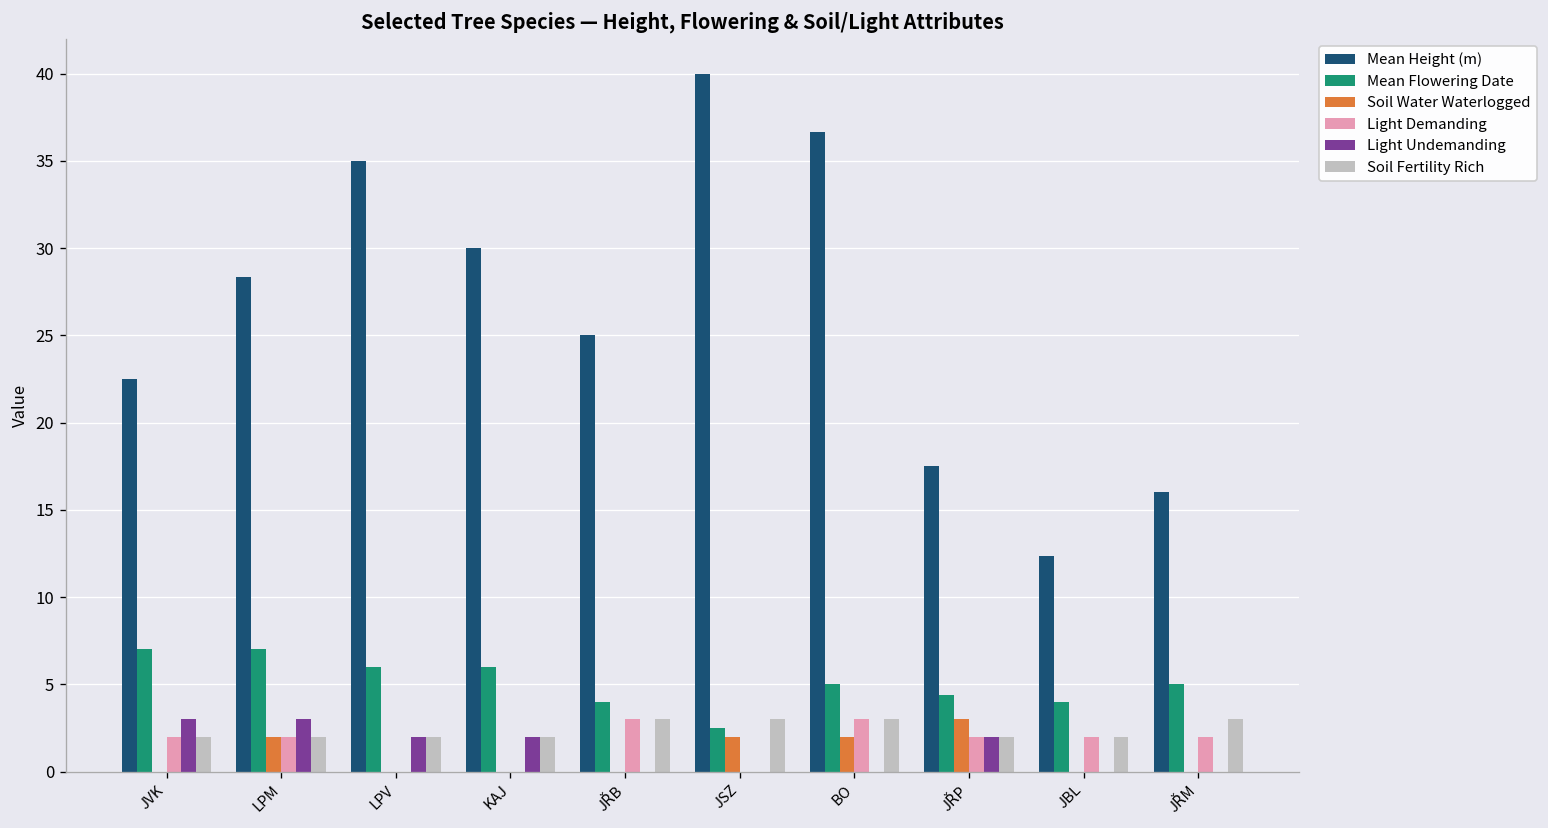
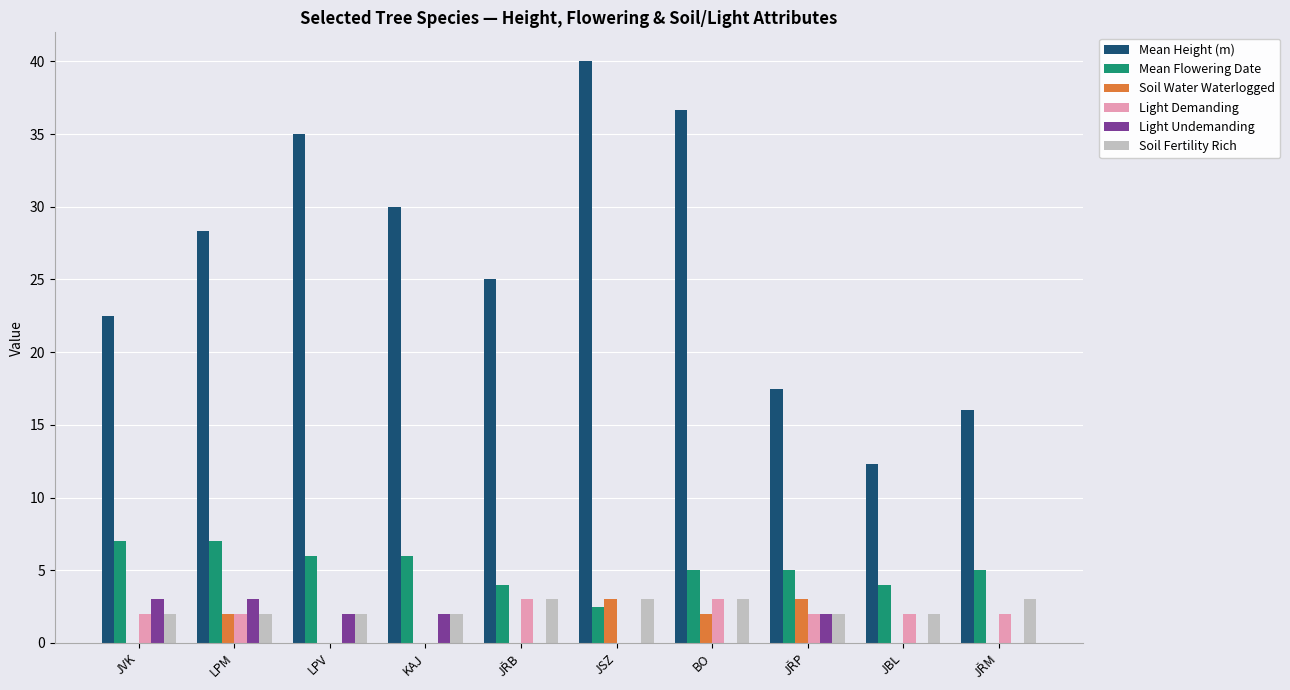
  {
    "Mean Height (m)": {
      "JVK": 22.5,
      "LPM": 28.3,
      "LPV": 35.0,
      "KAJ": 30.0,
      "JŘB": 25.0,
      "JSZ": 40.0,
      "BO": 36.7,
      "JŘP": 17.5,
      "JBL": 12.3,
      "JŘM": 16.0
    },
    "Mean Flowering Date": {
      "JVK": 7.0,
      "LPM": 7.0,
      "LPV": 6.0,
      "KAJ": 6.0,
      "JŘB": 4.0,
      "JSZ": 2.5,
      "BO": 5.0,
-     "JŘP": 4.4,
+     "JŘP": 5.0,
      "JBL": 4.0,
      "JŘM": 5.0
    },
    "Soil Water Waterlogged": {
      "JVK": 0,
      "LPM": 2,
      "LPV": 0,
      "KAJ": 0,
      "JŘB": 0,
-     "JSZ": 2,
+     "JSZ": 3,
      "BO": 2,
      "JŘP": 3,
      "JBL": 0,
      "JŘM": 0
    },
    "Light Undemanding": {
      "JVK": 3.0,
      "LPM": 3.0,
      "LPV": 2.0,
      "KAJ": 2.0,
      "JŘB": 0.0,
      "JSZ": 0.0,
      "BO": 0.0,
      "JŘP": 2.0,
      "JBL": 0.0,
      "JŘM": 0.0
    }
  }
